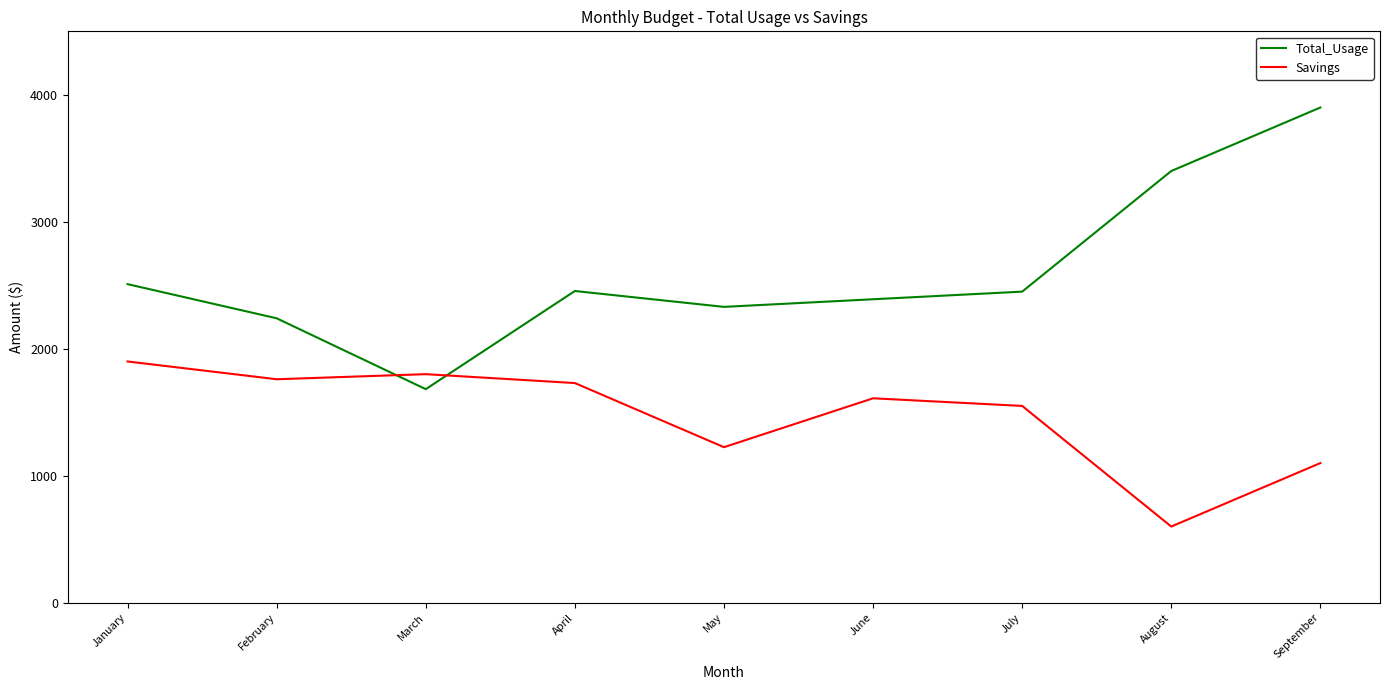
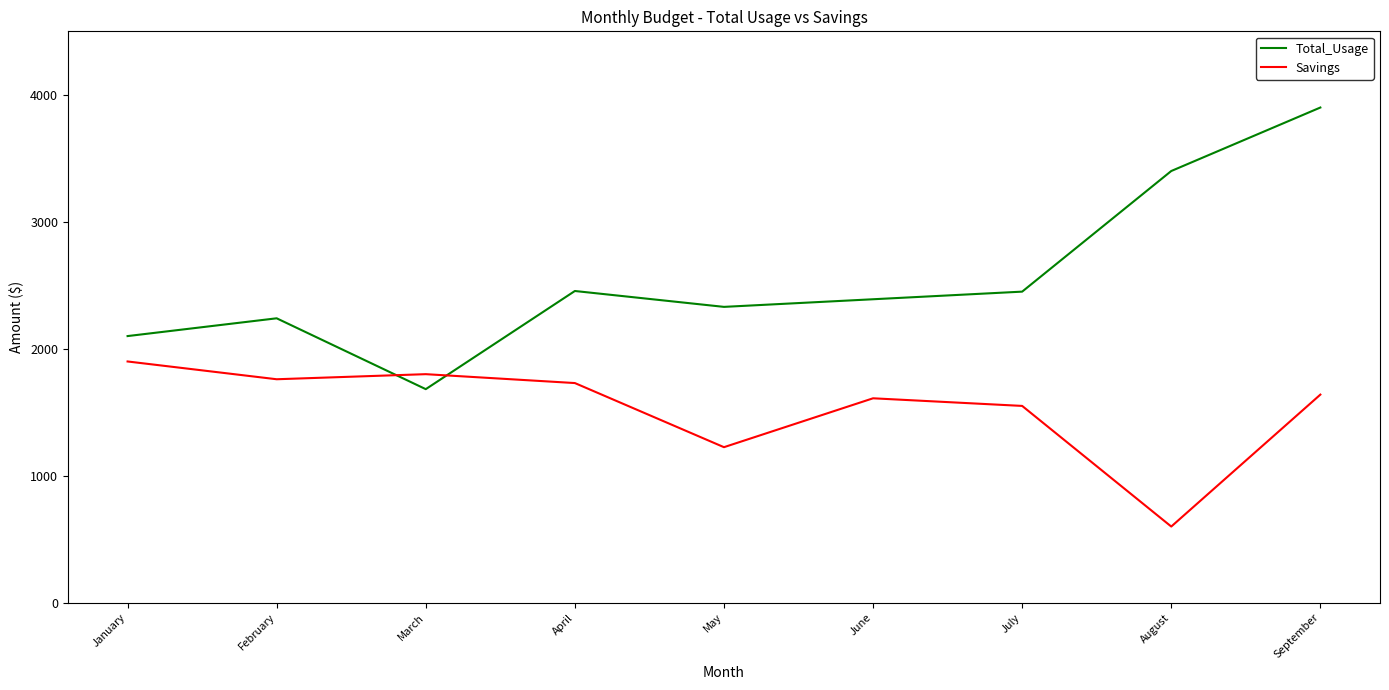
  {
    "Total_Usage": {
-     "January": 2510,
+     "January": 2100,
      "February": 2240,
      "March": 1680,
      "April": 2460,
      "May": 2330,
      "June": 2390,
      "July": 2450,
      "August": 3400,
      "September": 3900
    },
    "Savings": {
      "January": 1900,
      "February": 1760,
      "March": 1800,
      "April": 1730,
      "May": 1230,
      "June": 1610,
      "July": 1550,
      "August": 600,
-     "September": 1100
+     "September": 1640
    }
  }
